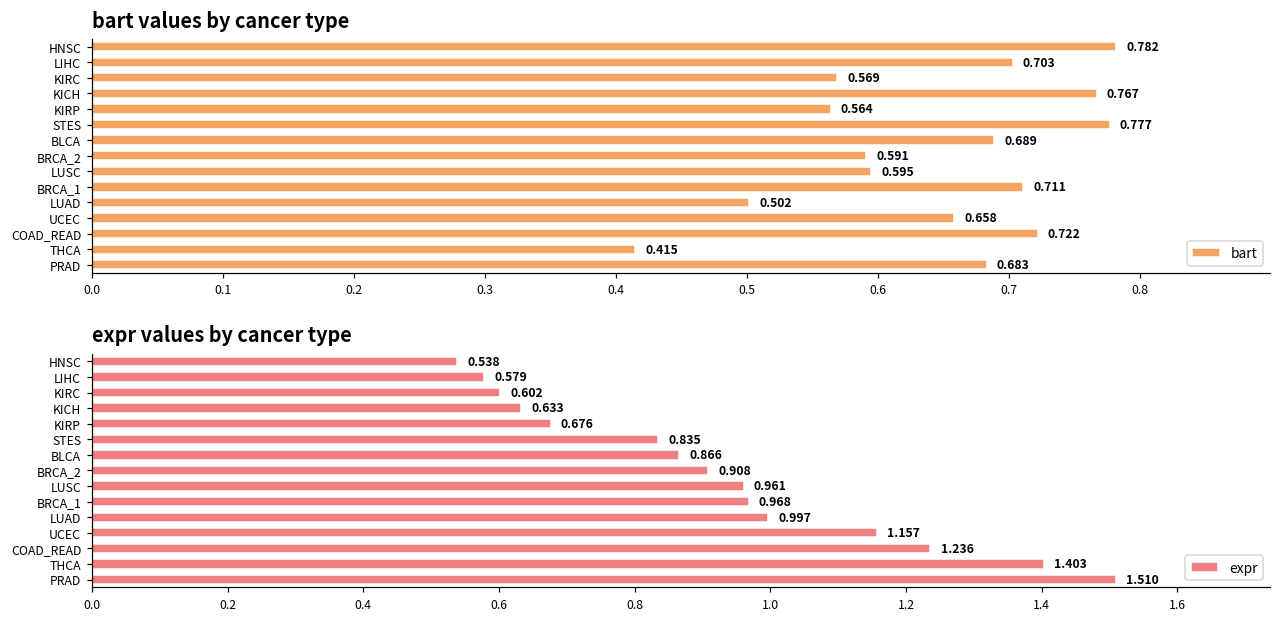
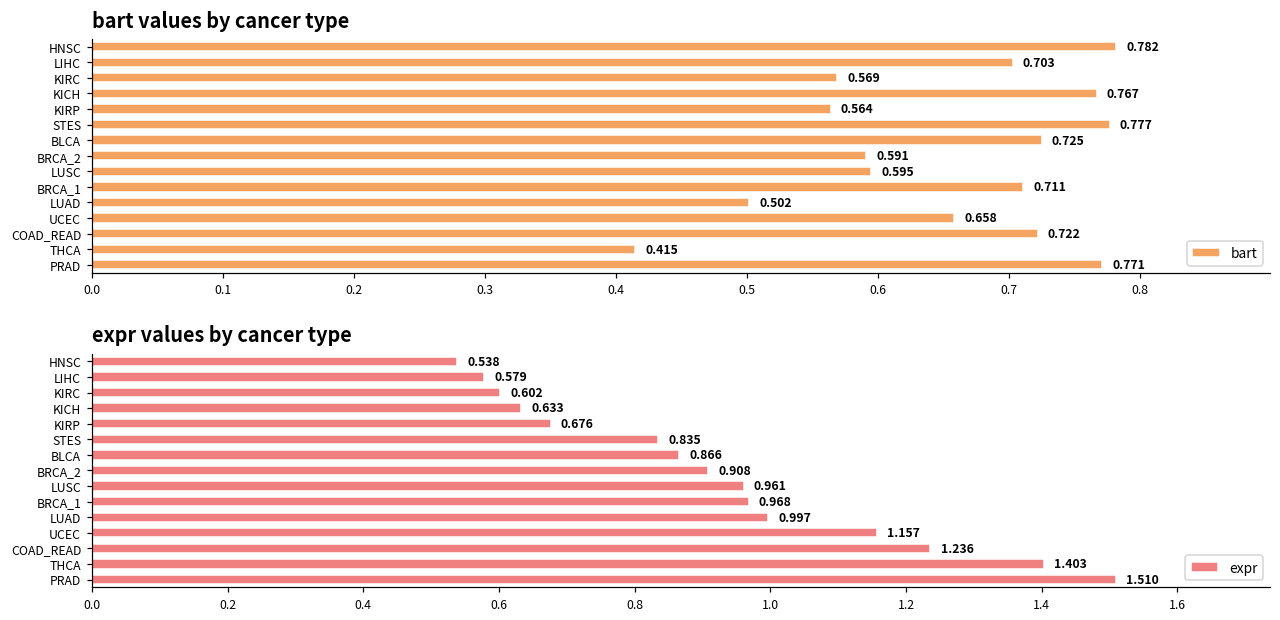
  {
    "bart values by cancer type": {
      "HNSC": 0.782,
      "LIHC": 0.703,
      "KIRC": 0.569,
      "KICH": 0.767,
      "KIRP": 0.564,
      "STES": 0.777,
-     "BLCA": 0.689,
+     "BLCA": 0.725,
      "BRCA_2": 0.591,
      "LUSC": 0.595,
      "BRCA_1": 0.711,
      "LUAD": 0.502,
      "UCEC": 0.658,
      "COAD_READ": 0.722,
      "THCA": 0.415,
-     "PRAD": 0.683
+     "PRAD": 0.771
    },
    "expr values by cancer type": {
      "HNSC": 0.538,
      "LIHC": 0.579,
      "KIRC": 0.602,
      "KICH": 0.633,
      "KIRP": 0.676,
      "STES": 0.835,
      "BLCA": 0.866,
      "BRCA_2": 0.908,
      "LUSC": 0.961,
      "BRCA_1": 0.968,
      "LUAD": 0.997,
      "UCEC": 1.157,
      "COAD_READ": 1.236,
      "THCA": 1.403,
      "PRAD": 1.510
    }
  }
